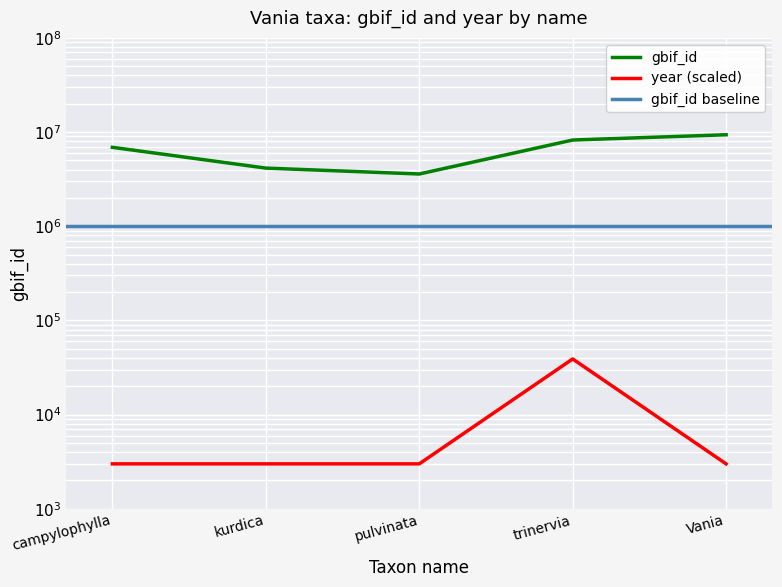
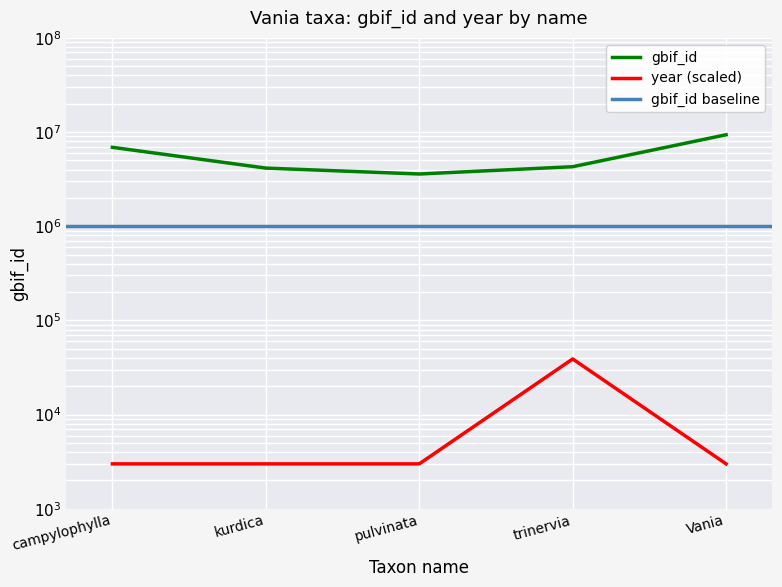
  {
    "gbif_id": {
      "campylophylla": 7000000,
      "kurdica": 4000000,
      "pulvinata": 3600000,
-     "trinervia": 8000000,
+     "trinervia": 4000000,
      "Vania": 9000000
    },
    "year (scaled)": {
      "campylophylla": 3000,
      "kurdica": 3000,
      "pulvinata": 3000,
      "trinervia": 39000,
      "Vania": 3000
    }
  }
